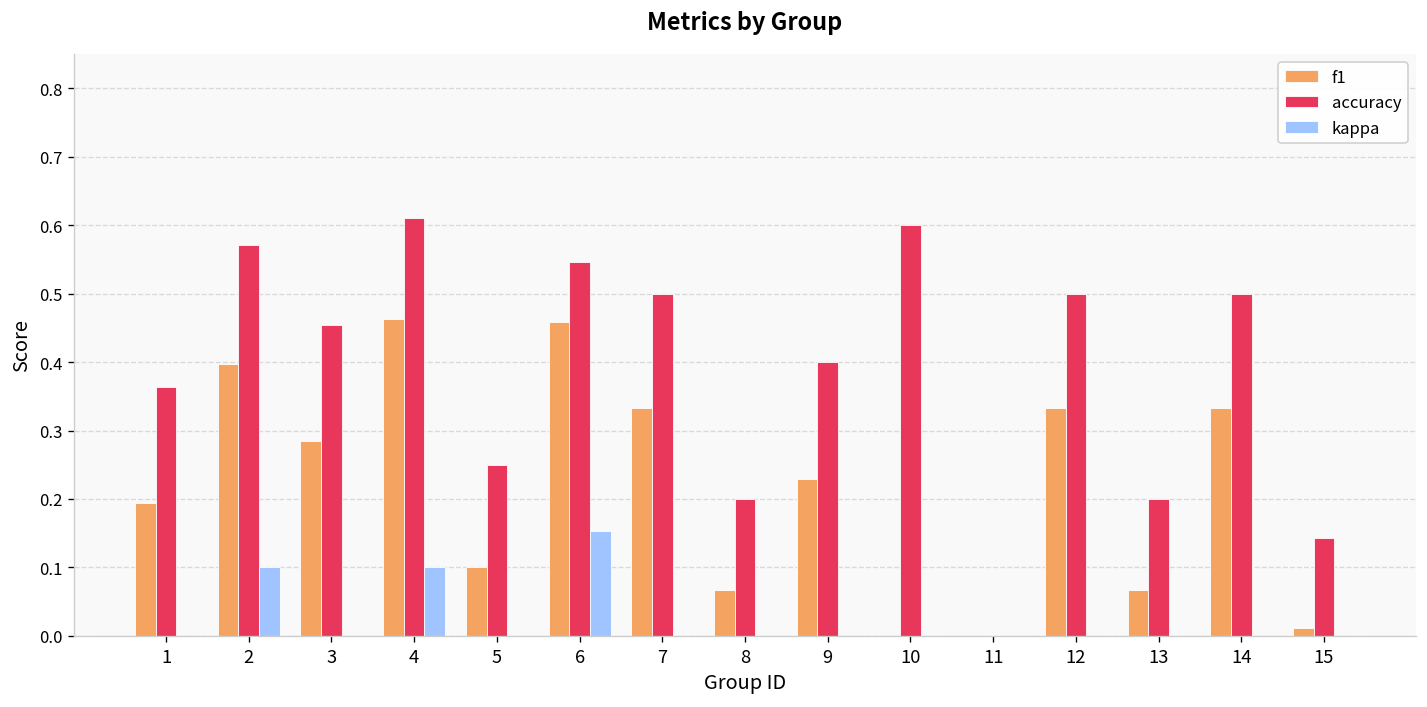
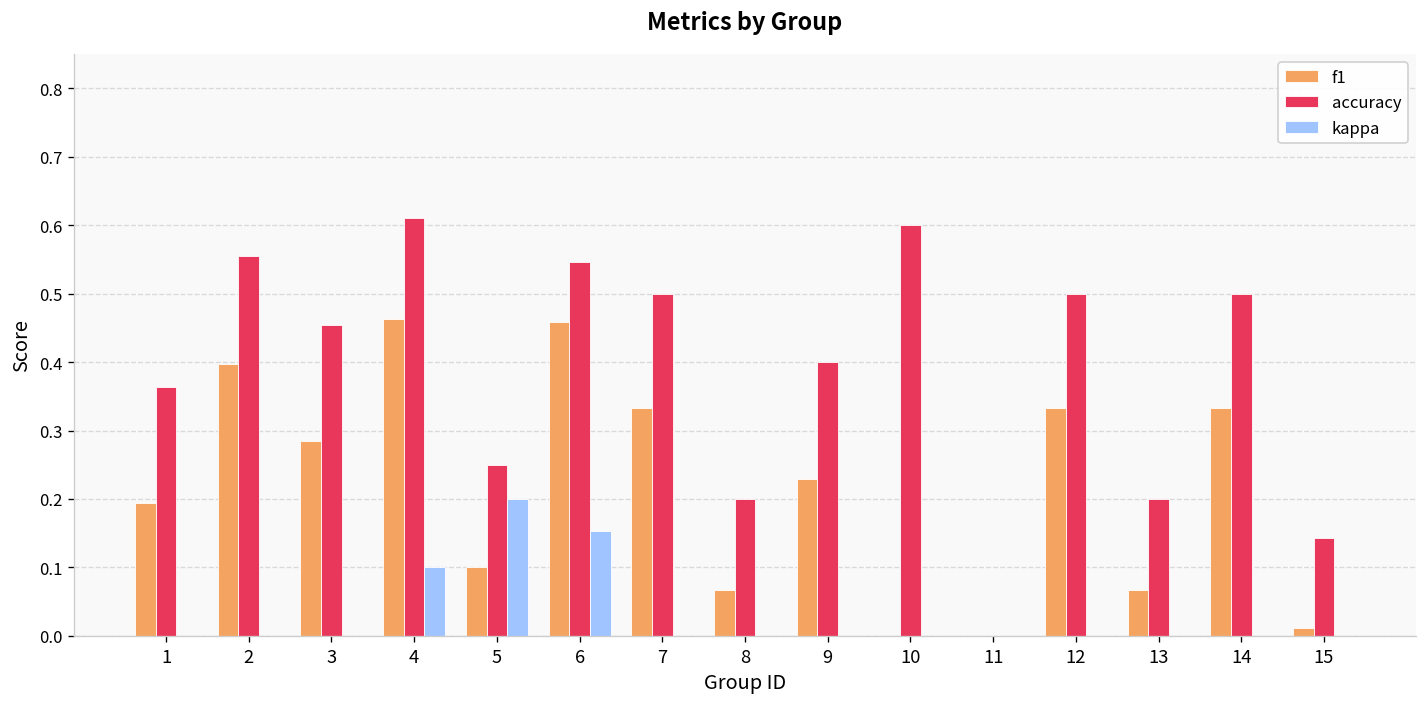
  {
    "f1": {
      "1": 0.19,
      "2": 0.40,
      "3": 0.28,
      "4": 0.46,
      "5": 0.10,
      "6": 0.46,
      "7": 0.33,
      "8": 0.07,
      "9": 0.23,
      "10": 0.00,
      "11": 0.00,
      "12": 0.33,
      "13": 0.07,
      "14": 0.33,
      "15": 0.01
    },
    "accuracy": {
      "1": 0.36,
-     "2": 0.57,
+     "2": 0.56,
      "3": 0.45,
      "4": 0.61,
      "5": 0.25,
      "6": 0.55,
      "7": 0.50,
      "8": 0.20,
      "9": 0.40,
      "10": 0.60,
      "11": 0.00,
      "12": 0.50,
      "13": 0.20,
      "14": 0.50,
      "15": 0.14
    },
    "kappa": {
      "1": 0.0,
-     "2": 0.1,
+     "2": 0.0,
      "3": 0.0,
      "4": 0.1,
-     "5": 0.0,
+     "5": 0.2,
      "6": 0.15,
      "7": 0.0,
      "8": 0.0,
      "9": 0.0,
      "10": 0.0,
      "11": 0.0,
      "12": 0.0,
      "13": 0.0,
      "14": 0.0,
      "15": 0.0
    }
  }
